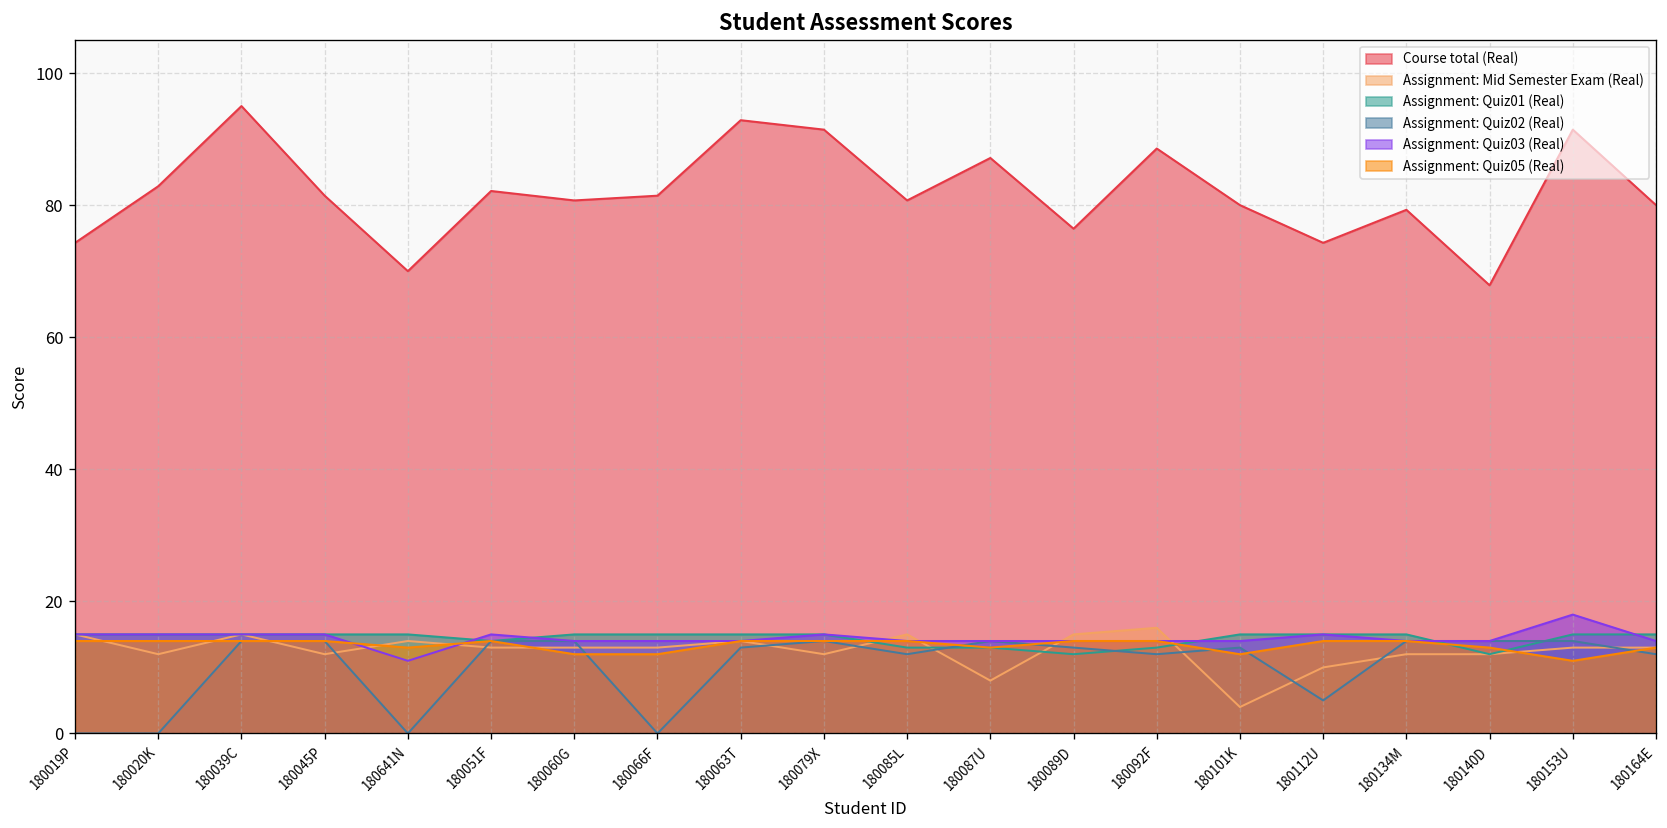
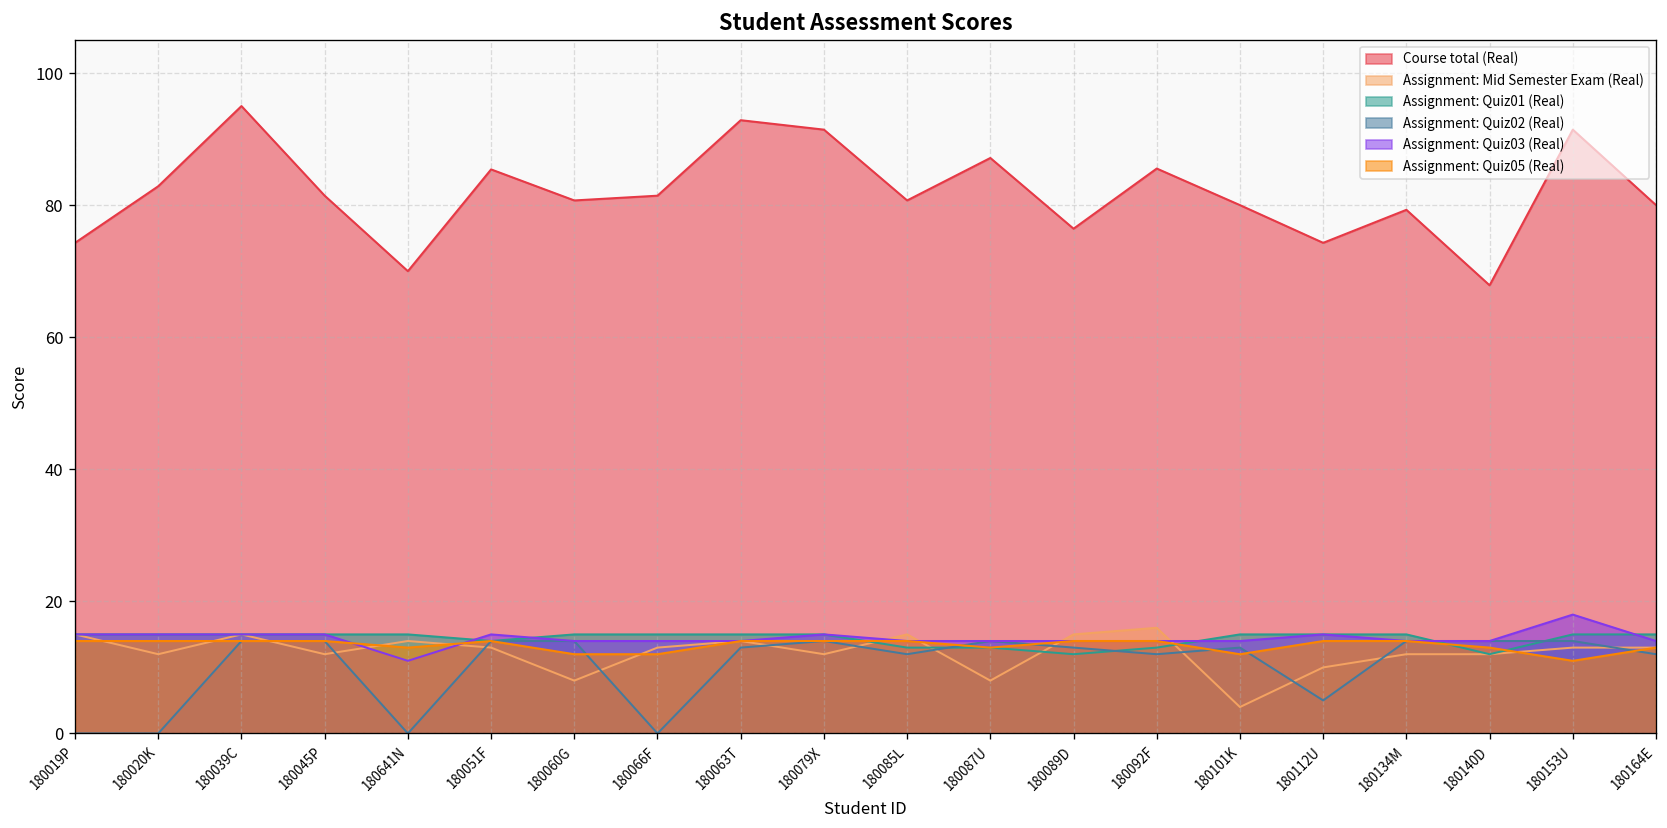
  {
    "Course total (Real)": {
      "180019P": 74,
      "180020K": 83,
      "180039C": 95,
      "180045P": 81,
      "180641N": 70,
-     "180051F": 82,
+     "180051F": 85,
      "180060G": 81,
      "180066F": 81,
      "180063T": 93,
      "180079X": 91,
      "180085L": 81,
      "180087U": 87,
      "180089D": 76,
-     "180092F": 89,
+     "180092F": 86,
      "180101K": 80,
      "180112U": 74,
      "180134M": 79,
      "180140D": 68,
      "180164E": 80
    },
    "Assignment: Mid Semester Exam (Real)": {
      "180020K": 12,
      "180045P": 12,
      "180641N": 14,
      "180051F": 13,
-     "180060G": 13,
+     "180060G": 8,
      "180066F": 13,
      "180079X": 12,
      "180085L": 15,
      "180087U": 8,
      "180089D": 15,
      "180092F": 16,
      "180101K": 4,
      "180112U": 10,
      "180134M": 12,
      "180153U": 13
    },
    "Assignment: Quiz03 (Real)": {
      "180641N": 11,
      "180051F": 15,
      "180066F": 14,
      "180101K": 14,
      "180153U": 18,
      "180164E": 14
    },
    "Assignment: Quiz05 (Real)": {
      "180019P": 14,
      "180020K": 14,
      "180641N": 13,
      "180060G": 12,
      "180066F": 12,
      "180101K": 12,
      "180112U": 14,
      "180140D": 13,
      "180153U": 11
    }
  }
